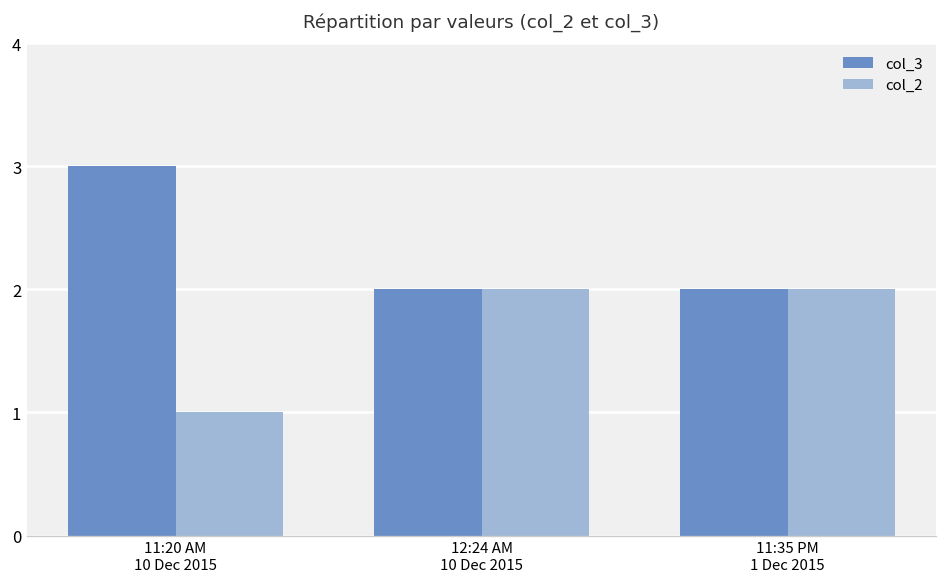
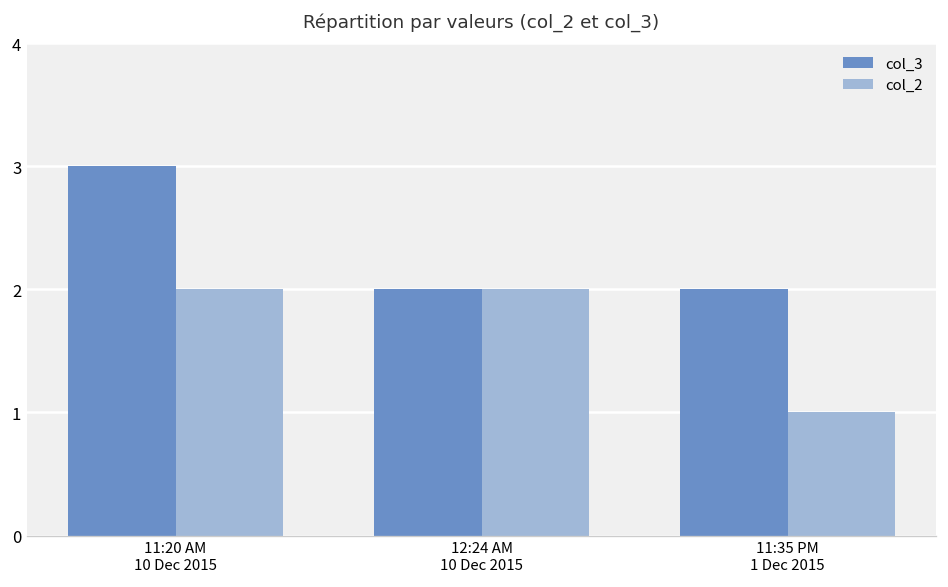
  {
    "col_3": {
      "11:20 AM 10 Dec 2015": 3,
      "12:24 AM 10 Dec 2015": 2,
      "11:35 PM 1 Dec 2015": 2
    },
    "col_2": {
-     "11:20 AM 10 Dec 2015": 1,
+     "11:20 AM 10 Dec 2015": 2,
      "12:24 AM 10 Dec 2015": 2,
-     "11:35 PM 1 Dec 2015": 2
+     "11:35 PM 1 Dec 2015": 1
    }
  }
